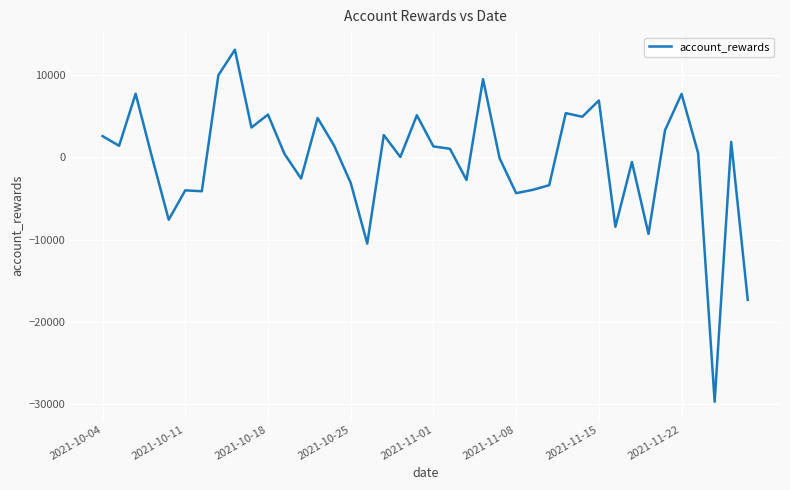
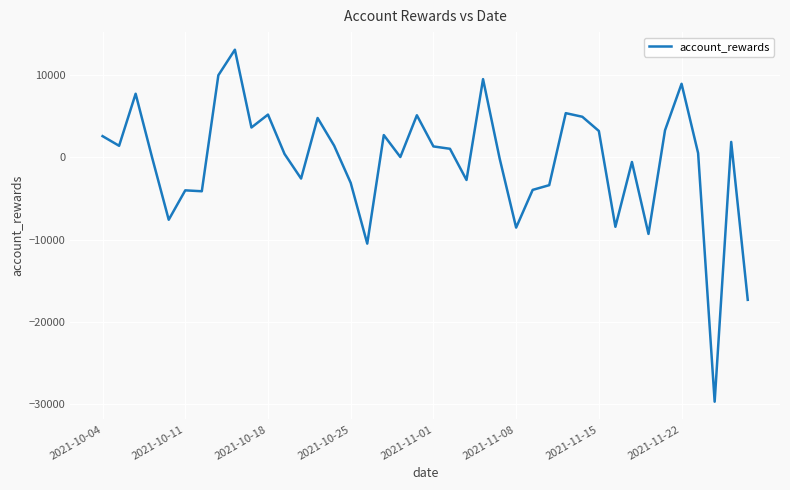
  {
    "2021-10-04": 3000,
    "2021-10-11": -4000,
    "2021-10-18": 5000,
    "2021-10-25": -3000,
    "2021-11-01": 1000,
-   "2021-11-08": -4000,
-   "2021-11-15": 7000,
-   "2021-11-22": 8000
+   "2021-11-08": -9000,
+   "2021-11-15": 3000,
+   "2021-11-22": 9000
  }
